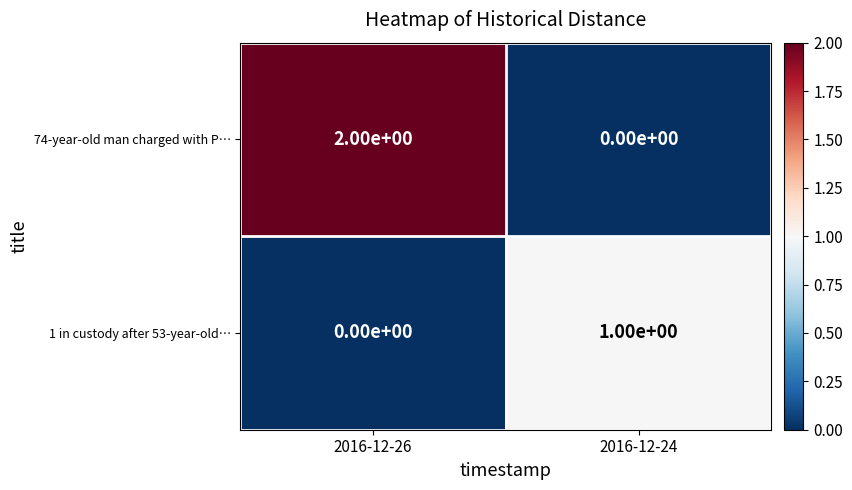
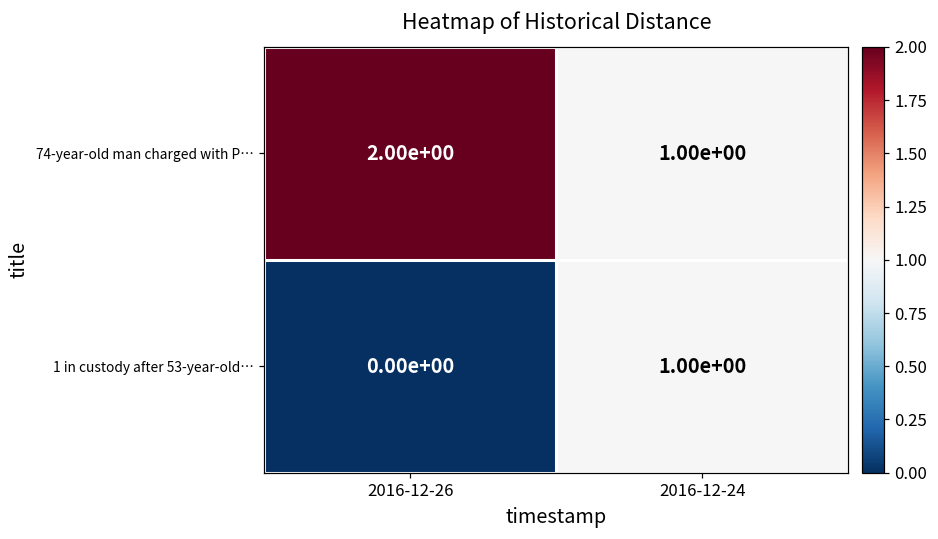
  {
    "74-year-old man charged with P…": {
      "2016-12-26": "2.00e+00",
-     "2016-12-24": "0.00e+00"
+     "2016-12-24": "1.00e+00"
    },
    "1 in custody after 53-year-old…": {
      "2016-12-26": "0.00e+00",
      "2016-12-24": "1.00e+00"
    }
  }
